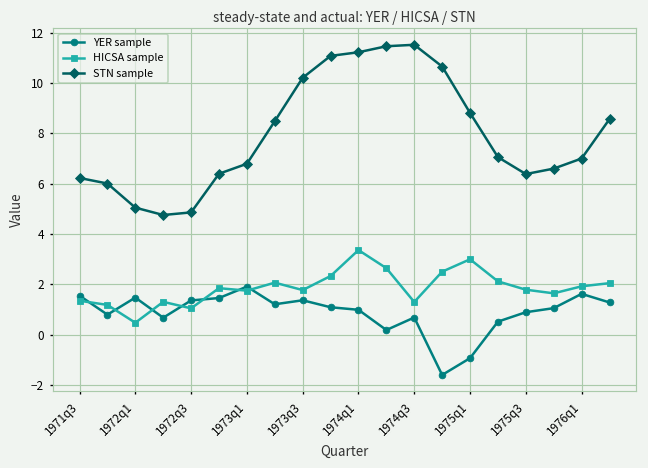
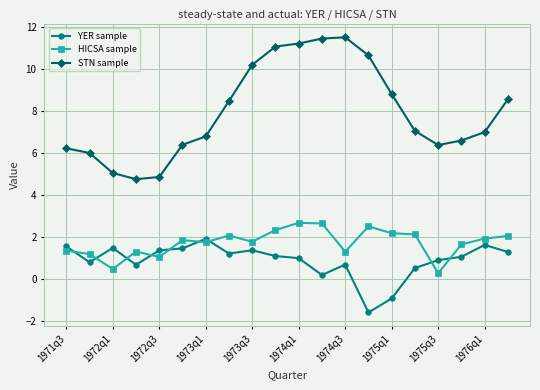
  {
    "HICSA sample": {
      "1971q3": 1.3,
      "1972q1": 0.5,
      "1972q3": 1.0,
      "1973q1": 1.7,
      "1973q3": 1.8,
-     "1974q1": 3.4,
+     "1974q1": 2.7,
      "1974q3": 1.3,
-     "1975q1": 3.0,
-     "1975q3": 1.8,
+     "1975q1": 2.2,
+     "1975q3": 0.3,
      "1976q1": 1.9
    }
  }
